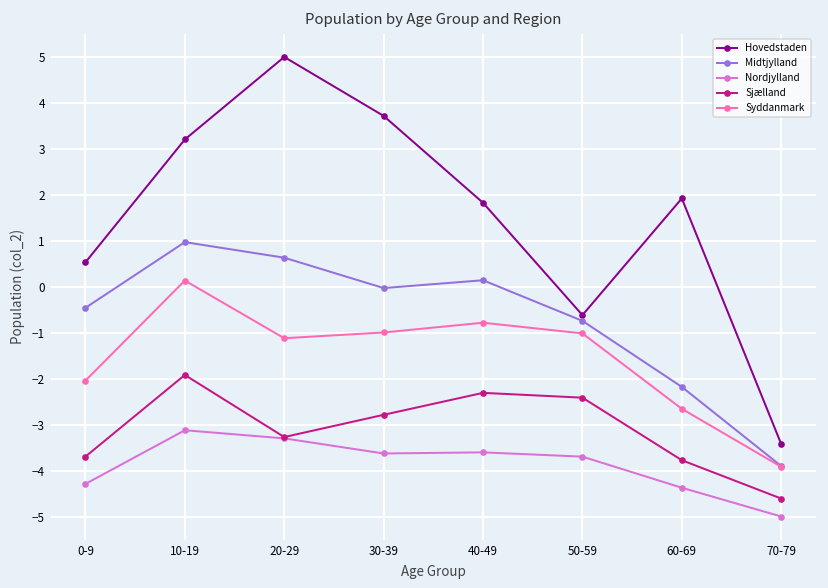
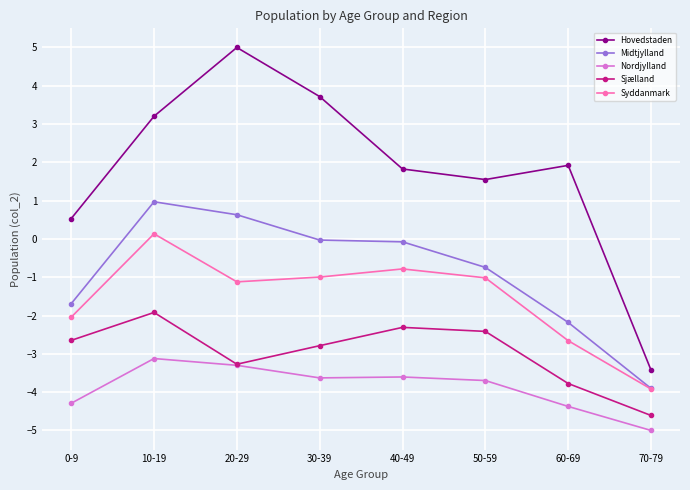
  {
    "Hovedstaden": {
      "0-9": 0.5,
      "10-19": 3.2,
      "20-29": 5.0,
      "30-39": 3.7,
      "40-49": 1.8,
-     "50-59": -0.6,
+     "50-59": 1.6,
      "60-69": 1.9,
      "70-79": -3.4
    },
    "Midtjylland": {
-     "0-9": -0.5,
+     "0-9": -1.7,
      "10-19": 1.0,
      "20-29": 0.6,
      "30-39": 0.0,
-     "40-49": 0.1,
+     "40-49": -0.1,
      "50-59": -0.7,
      "60-69": -2.2
    },
    "Sjælland": {
-     "0-9": -3.7,
+     "0-9": -2.6,
      "10-19": -1.9,
      "30-39": -2.8,
      "40-49": -2.3,
      "50-59": -2.4,
      "60-69": -3.8,
      "70-79": -4.6
    }
  }
